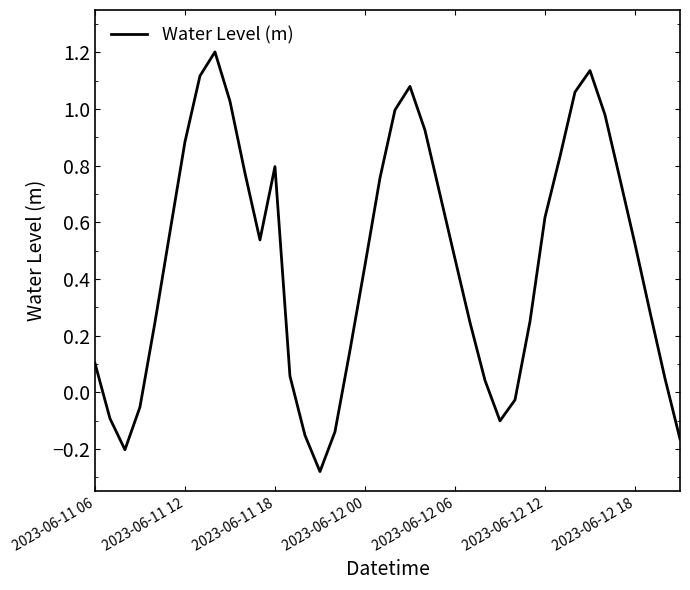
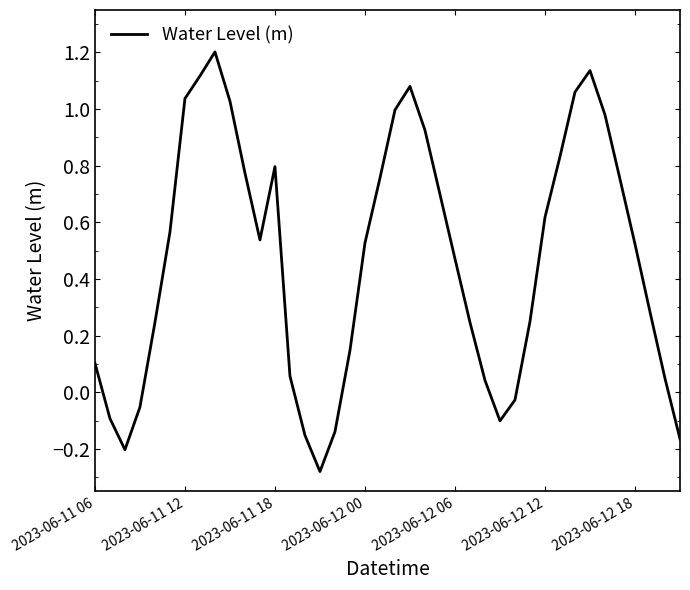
  {
    "2023-06-11 06": 0.10,
-   "2023-06-11 12": 0.88,
+   "2023-06-11 12": 1.04,
    "2023-06-11 18": 0.80,
-   "2023-06-12 00": 0.45,
+   "2023-06-12 00": 0.53,
    "2023-06-12 06": 0.47,
    "2023-06-12 12": 0.62,
    "2023-06-12 18": 0.52
  }
